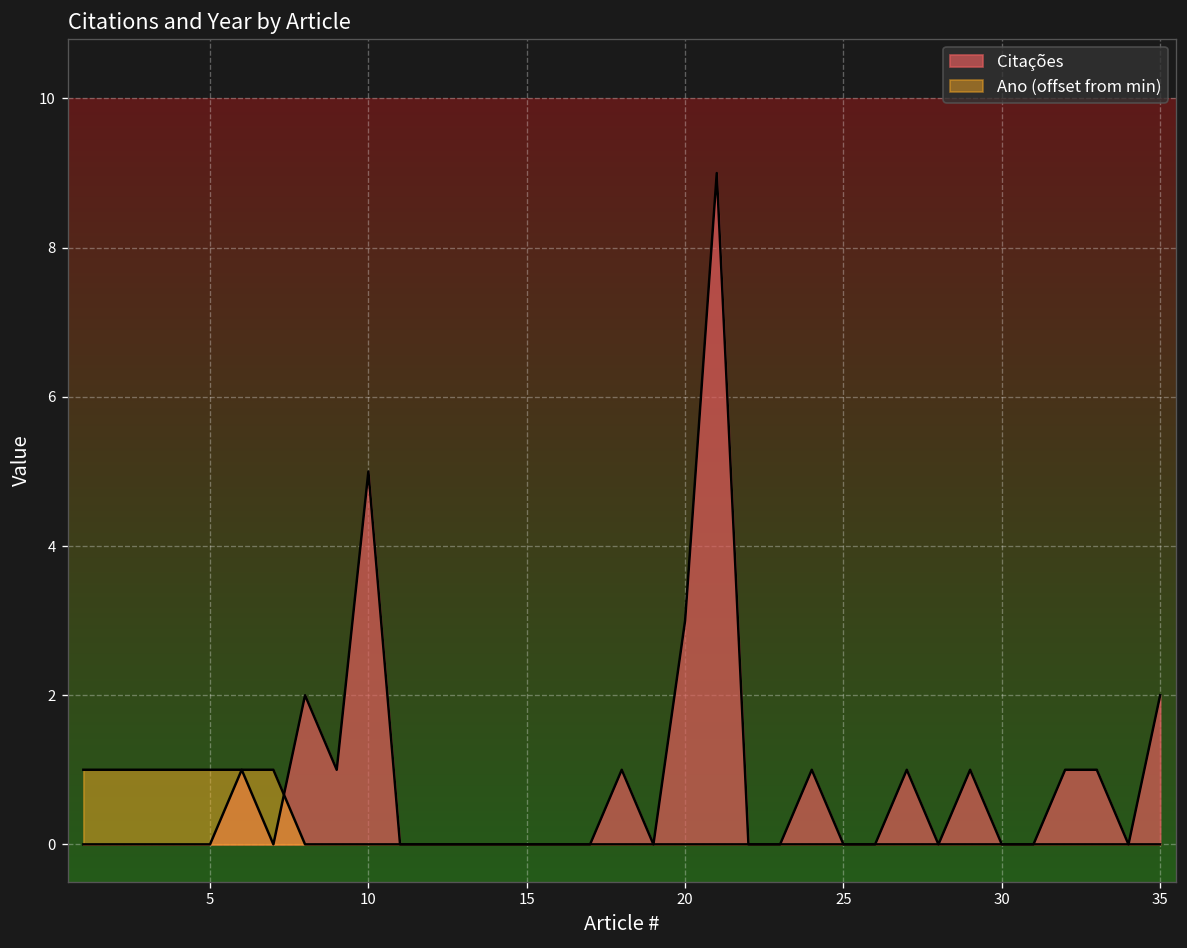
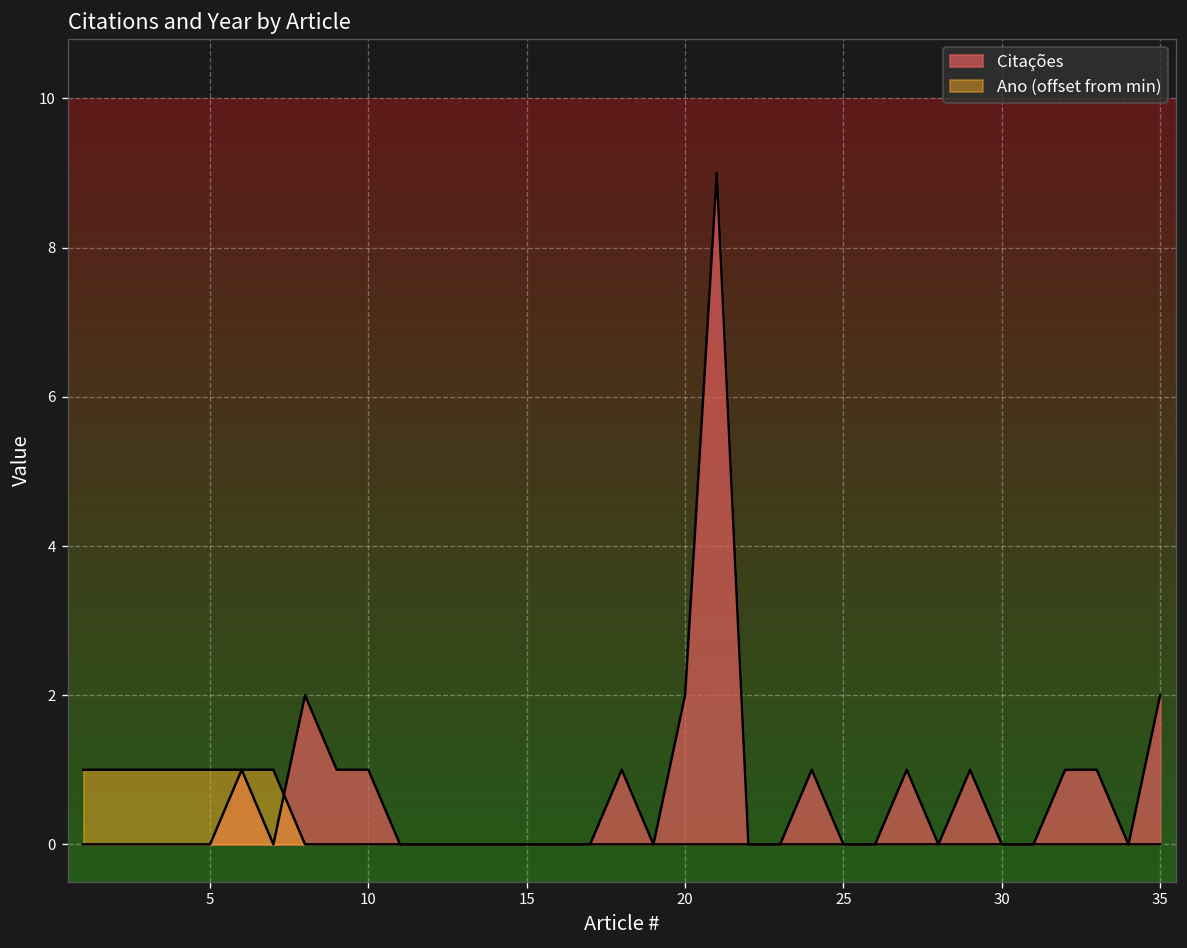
  {
    "Citações": {
      "5": 0,
-     "10": 5,
-     "20": 3,
+     "10": 1,
+     "20": 2,
      "35": 2
    },
    "Ano (offset from min)": {
      "5": 1,
      "10": 0,
      "20": 0,
      "35": 0
    }
  }
